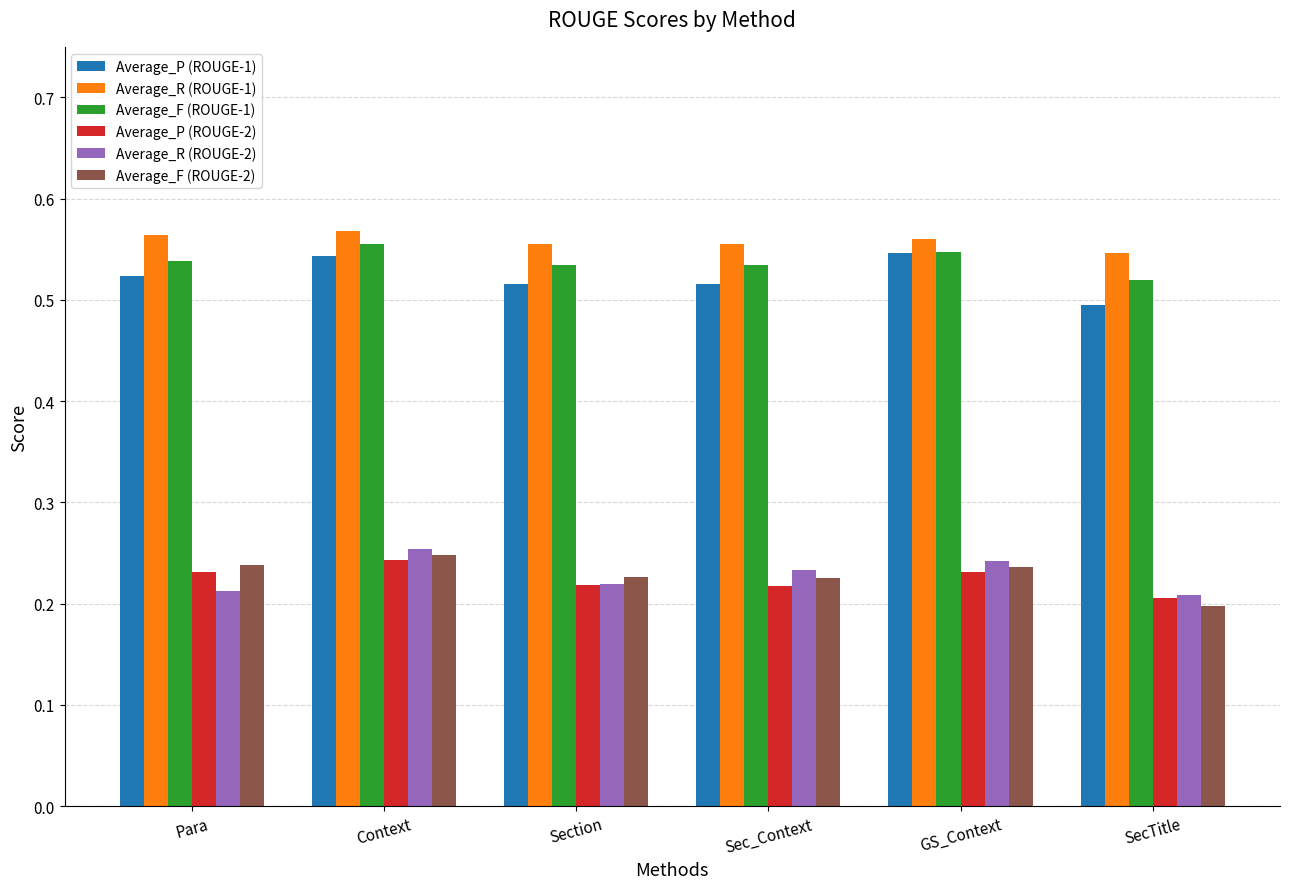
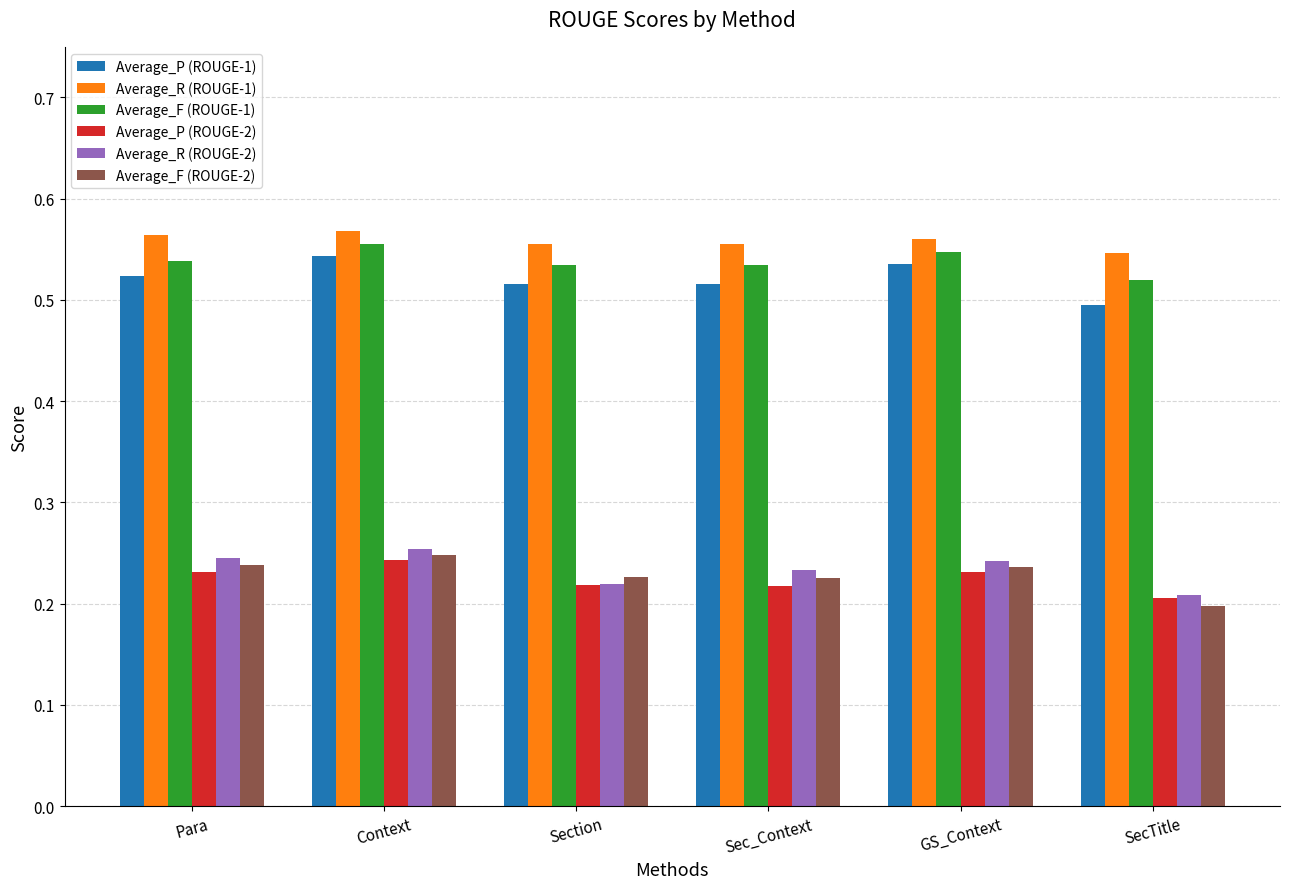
  {
    "Average_P (ROUGE-1)": {
      "Para": 0.524,
      "Context": 0.544,
      "Section": 0.516,
      "Sec_Context": 0.516,
-     "GS_Context": 0.546,
+     "GS_Context": 0.535,
      "SecTitle": 0.495
    },
    "Average_R (ROUGE-1)": {
      "Para": 0.564,
      "Context": 0.568,
      "Section": 0.555,
      "Sec_Context": 0.555,
      "GS_Context": 0.560,
      "SecTitle": 0.546
    },
    "Average_F (ROUGE-1)": {
      "Para": 0.539,
      "Context": 0.556,
      "Section": 0.535,
      "Sec_Context": 0.535,
      "GS_Context": 0.547,
      "SecTitle": 0.520
    },
    "Average_P (ROUGE-2)": {
      "Para": 0.232,
      "Context": 0.243,
      "Section": 0.219,
      "Sec_Context": 0.217,
      "GS_Context": 0.231,
      "SecTitle": 0.205
    },
    "Average_R (ROUGE-2)": {
-     "Para": 0.212,
+     "Para": 0.245,
      "Context": 0.254,
      "Section": 0.220,
      "Sec_Context": 0.234,
      "GS_Context": 0.242,
      "SecTitle": 0.208
    },
    "Average_F (ROUGE-2)": {
      "Para": 0.238,
      "Context": 0.248,
      "Section": 0.227,
      "Sec_Context": 0.225,
      "GS_Context": 0.237,
      "SecTitle": 0.198
    }
  }
